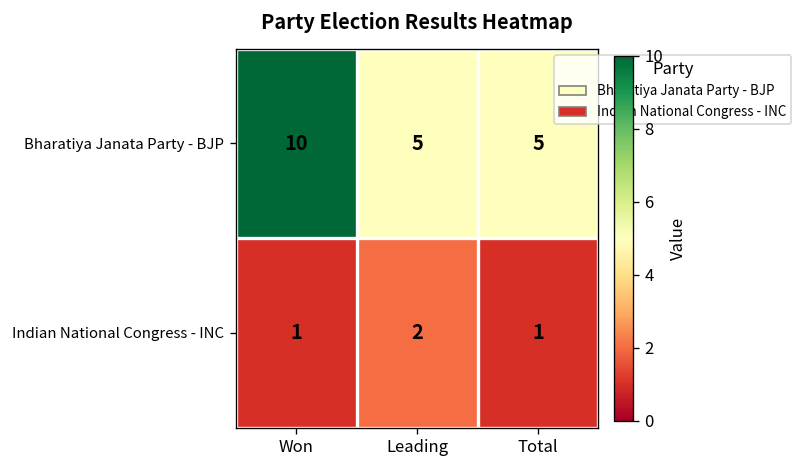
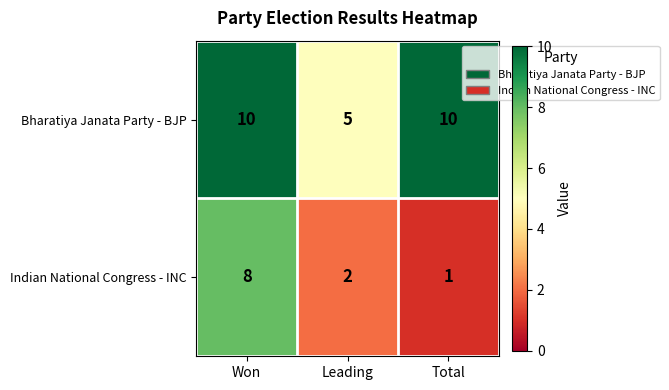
  {
    "Bharatiya Janata Party - BJP": {
      "Won": 10,
      "Leading": 5,
-     "Total": 5
+     "Total": 10
    },
    "Indian National Congress - INC": {
-     "Won": 1,
+     "Won": 8,
      "Leading": 2,
      "Total": 1
    }
  }
